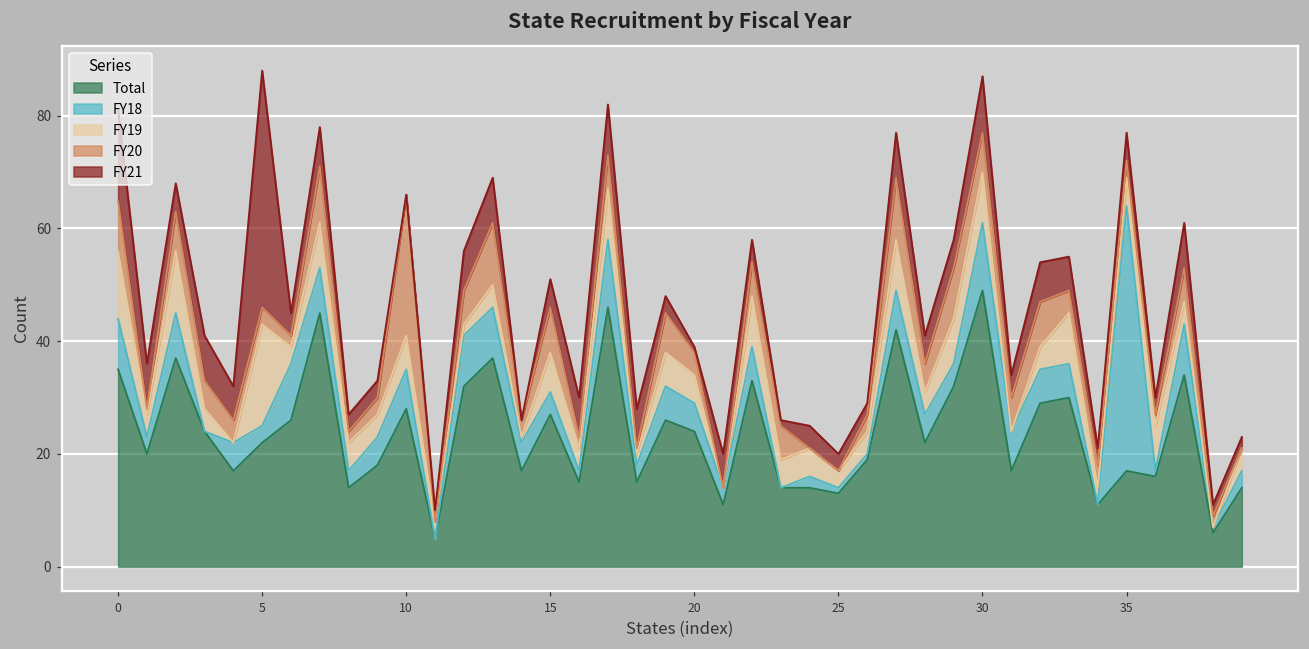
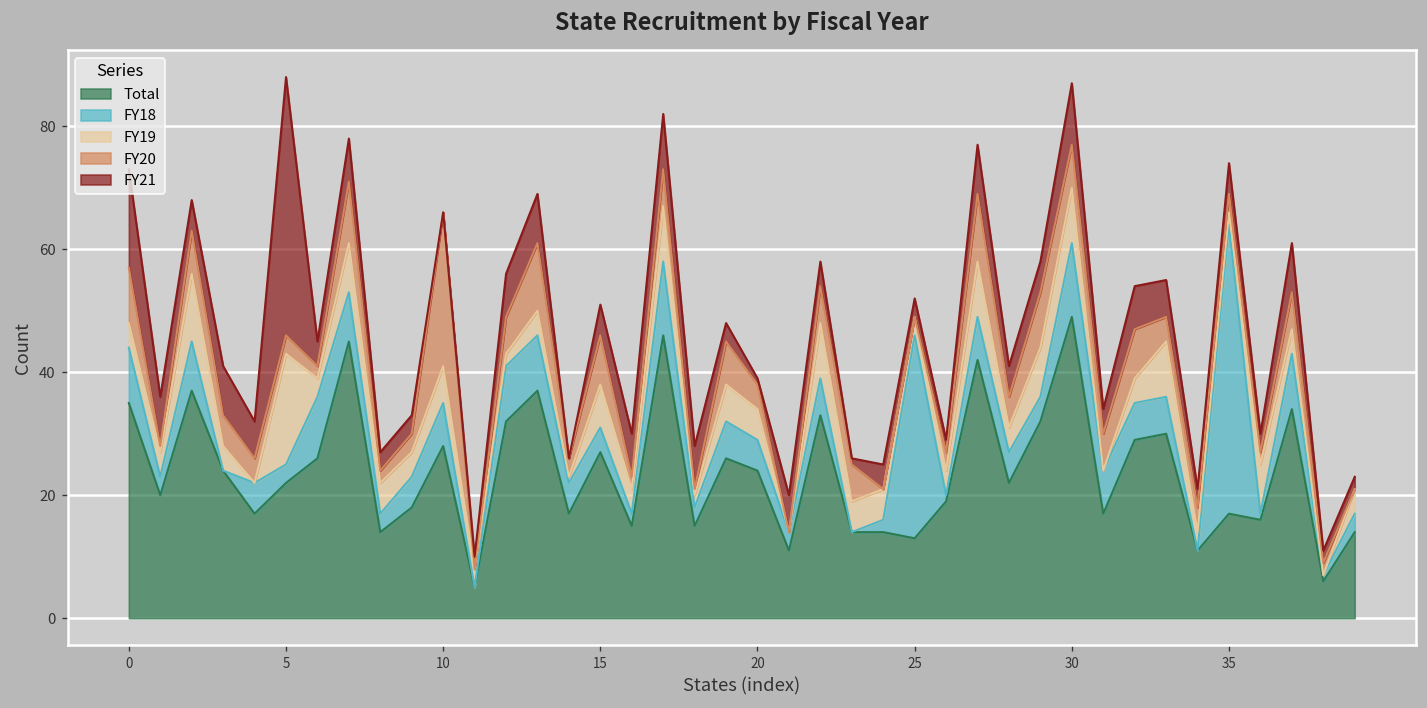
  {
    "Total": {
      "0": 35,
      "5": 22,
      "10": 28,
      "15": 27,
      "20": 24,
      "25": 13,
      "30": 49,
      "35": 17
    },
    "FY18": {
      "0": 9,
      "5": 3,
      "10": 7,
      "15": 4,
      "20": 5,
-     "25": 1,
+     "25": 33,
      "30": 12,
      "35": 47
    },
    "FY19": {
-     "0": 12,
+     "0": 4,
      "5": 18,
      "10": 6,
      "15": 7,
      "20": 5,
      "30": 9,
-     "35": 5
+     "35": 2
    },
    "FY20": {
      "0": 9,
      "5": 3,
      "15": 8,
      "20": 4,
      "30": 7,
      "35": 3
    },
    "FY21": {
      "5": 42,
      "15": 5,
      "20": 1,
      "25": 3,
      "30": 10,
      "35": 5
    }
  }
